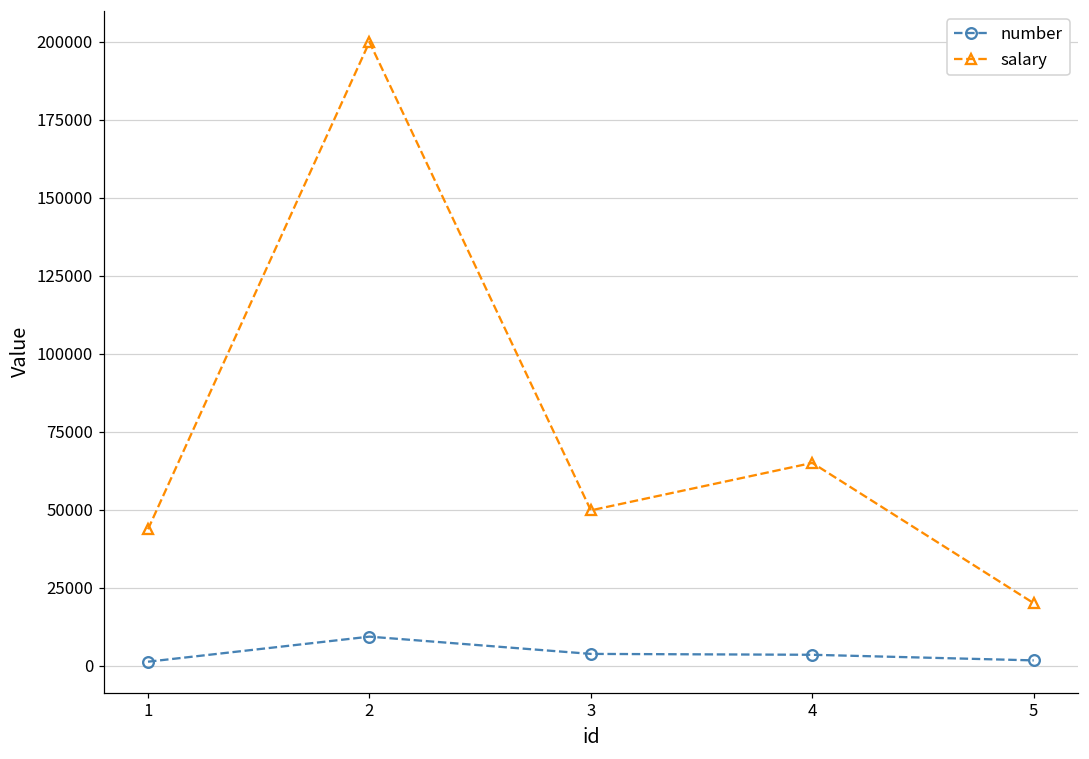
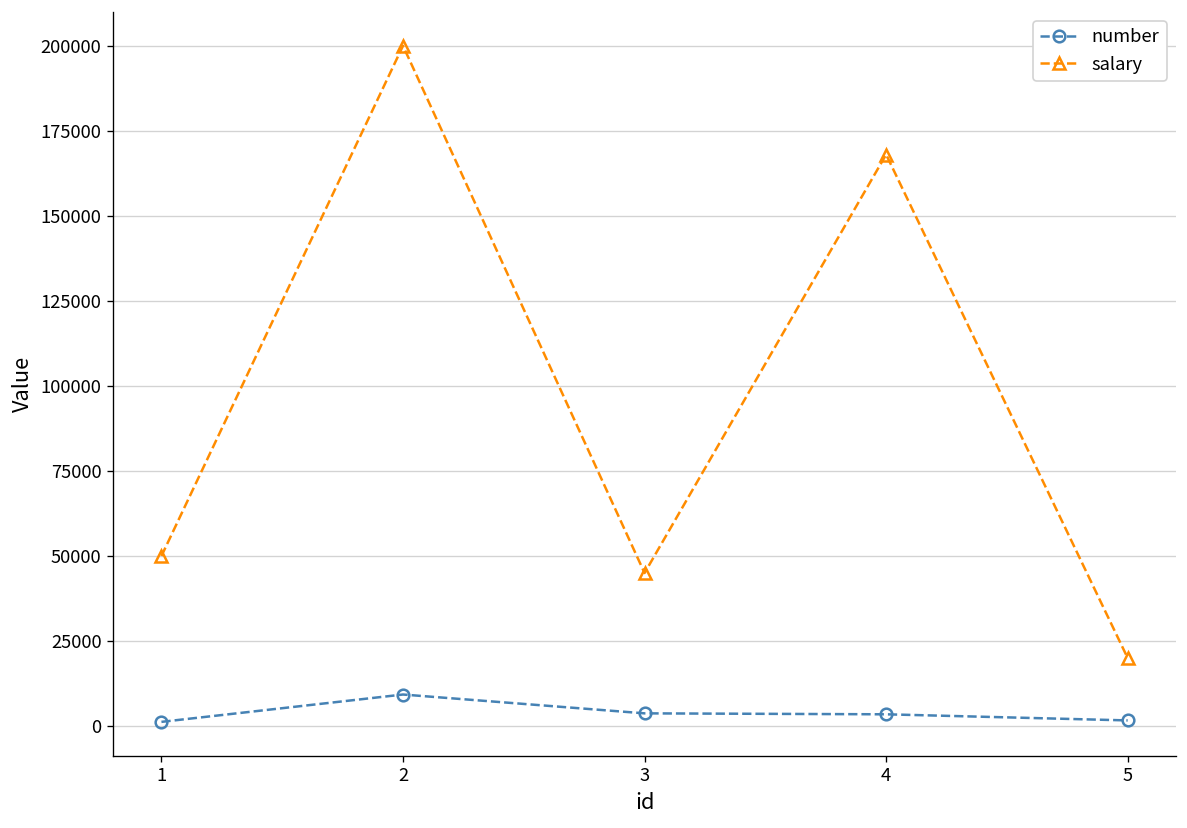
  {
    "number": {
      "1": 1000,
      "2": 9000,
      "3": 4000,
      "4": 3000,
      "5": 2000
    },
    "salary": {
-     "1": 44000,
+     "1": 50000,
      "2": 200000,
-     "3": 50000,
-     "4": 65000,
+     "3": 45000,
+     "4": 168000,
      "5": 20000
    }
  }
